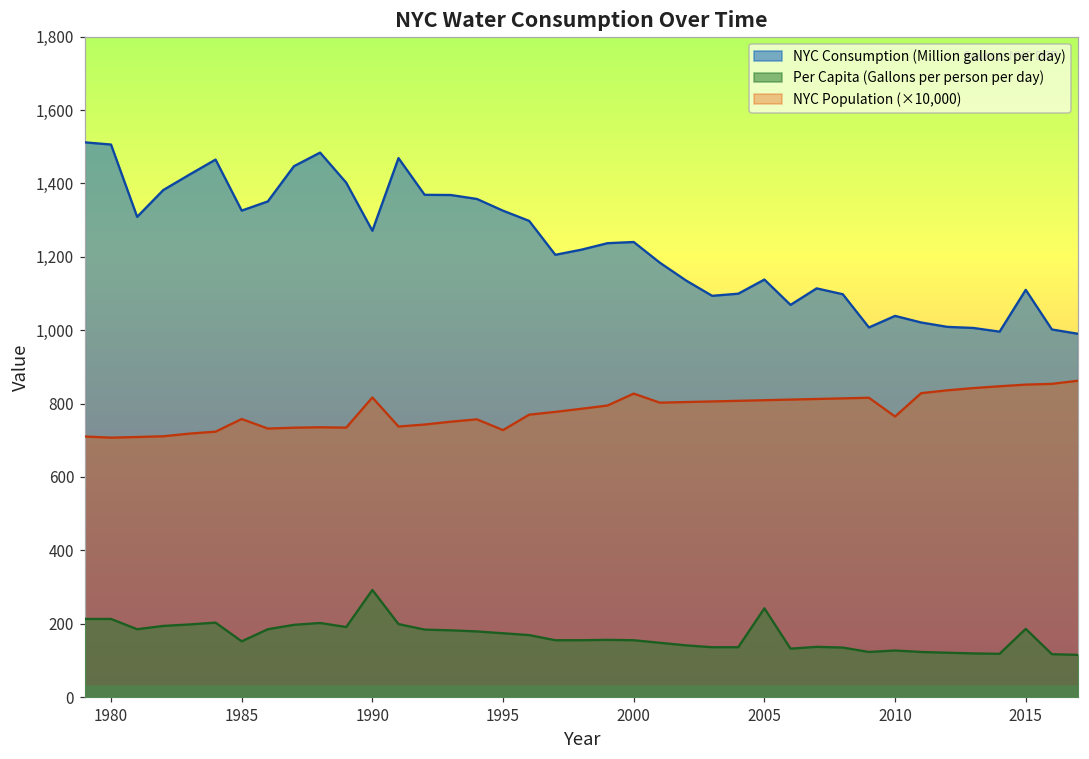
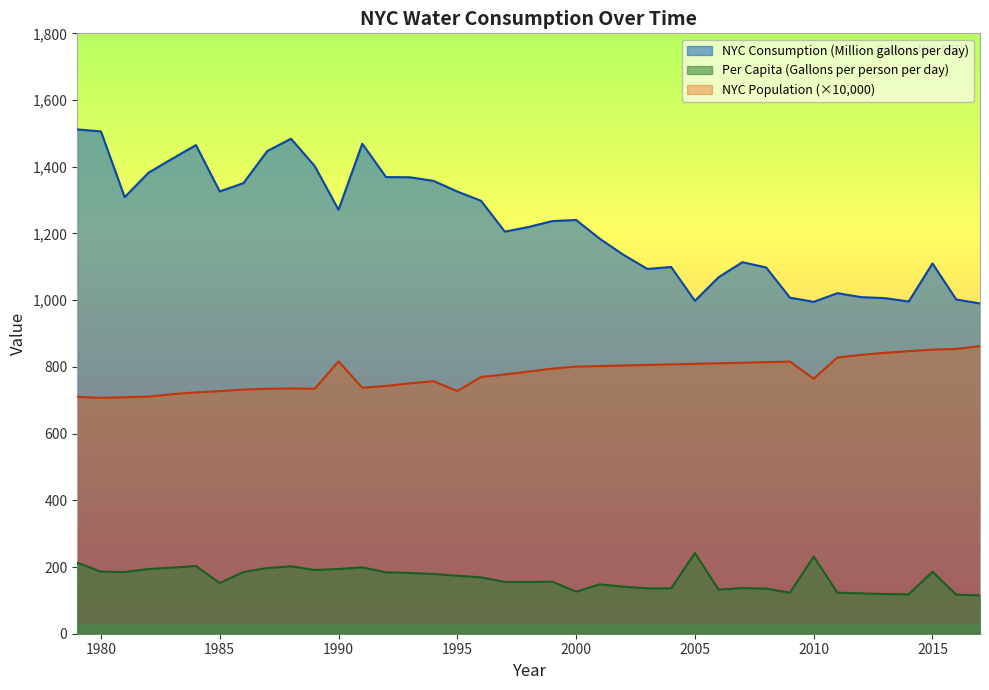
  {
    "NYC Consumption (Million gallons per day)": {
      "1980": "1,510",
      "1985": "1,330",
      "1990": "1,270",
      "1995": "1,330",
      "2000": "1,240",
-     "2005": "1,140",
-     "2010": "1,040",
+     "2005": "1,000",
+     "2010": "1,000",
      "2015": "1,110"
    },
    "Per Capita (Gallons per person per day)": {
-     "1980": "210",
+     "1980": "190",
      "1985": "150",
-     "1990": "290",
+     "1990": "190",
      "1995": "170",
-     "2000": "160",
+     "2000": "130",
      "2005": "240",
-     "2010": "130",
+     "2010": "230",
      "2015": "190"
    },
    "NYC Population (×10,000)": {
      "1980": "710",
-     "1985": "760",
+     "1985": "730",
      "1990": "820",
      "1995": "730",
-     "2000": "830",
+     "2000": "800",
      "2005": "810",
      "2010": "760",
      "2015": "850"
    }
  }
